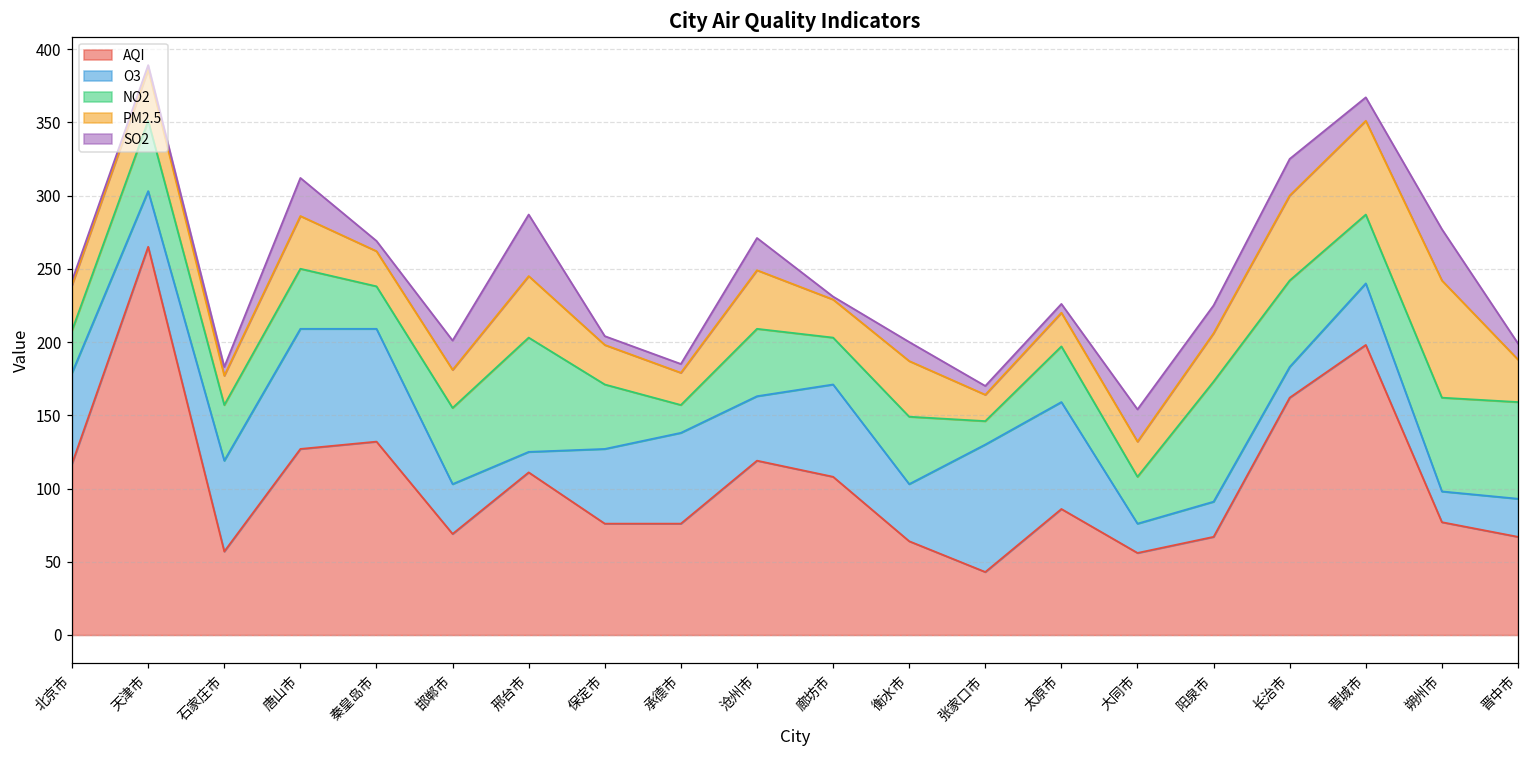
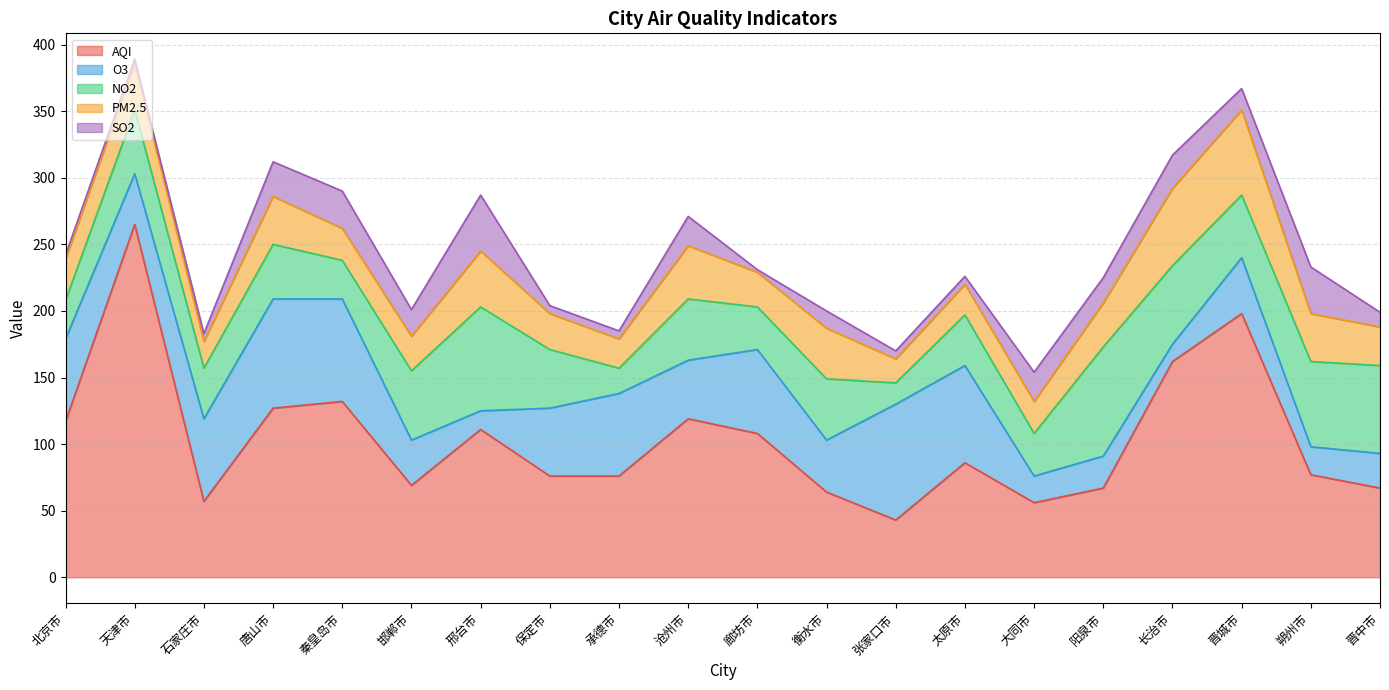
  {
    "AQI": {
      "北京市": 117,
      "天津市": 265,
      "石家庄市": 57,
      "唐山市": 127,
      "秦皇岛市": 132,
      "邯郸市": 69,
      "邢台市": 111,
      "保定市": 76,
      "承德市": 76,
      "沧州市": 119,
      "廊坊市": 108,
      "衡水市": 64,
      "张家口市": 43,
      "太原市": 86,
      "大同市": 56,
      "阳泉市": 67,
      "长治市": 162,
      "晋城市": 198,
      "朔州市": 77,
      "晋中市": 67
    },
    "O3": {
      "北京市": 62,
      "天津市": 38,
      "石家庄市": 62,
      "唐山市": 82,
      "秦皇岛市": 77,
      "邯郸市": 34,
      "邢台市": 14,
      "保定市": 51,
      "承德市": 62,
      "沧州市": 44,
      "廊坊市": 63,
      "衡水市": 39,
      "张家口市": 87,
      "太原市": 73,
      "大同市": 20,
      "阳泉市": 24,
-     "长治市": 21,
+     "长治市": 13,
      "晋城市": 42,
      "朔州市": 21,
      "晋中市": 26
    },
    "NO2": {
      "北京市": 29,
      "石家庄市": 38,
      "唐山市": 41,
      "秦皇岛市": 29,
      "邯郸市": 52,
      "邢台市": 78,
      "保定市": 44,
      "承德市": 19,
      "沧州市": 46,
      "廊坊市": 32,
      "衡水市": 46,
      "张家口市": 16,
      "太原市": 38,
      "大同市": 32,
      "阳泉市": 82,
      "长治市": 59,
      "晋城市": 47,
      "朔州市": 64,
      "晋中市": 66
    },
    "PM2.5": {
      "北京市": 31,
      "石家庄市": 20,
      "唐山市": 36,
      "秦皇岛市": 24,
      "邯郸市": 26,
      "邢台市": 42,
      "保定市": 27,
      "承德市": 22,
      "沧州市": 40,
      "廊坊市": 26,
      "衡水市": 38,
      "张家口市": 18,
      "太原市": 23,
      "大同市": 24,
      "阳泉市": 33,
      "长治市": 58,
      "晋城市": 64,
-     "朔州市": 80,
+     "朔州市": 36,
      "晋中市": 29
    },
    "SO2": {
      "北京市": 3,
      "石家庄市": 6,
      "唐山市": 26,
-     "秦皇岛市": 7,
+     "秦皇岛市": 28,
      "邯郸市": 20,
      "邢台市": 42,
      "保定市": 6,
      "承德市": 6,
      "沧州市": 22,
      "廊坊市": 2,
      "衡水市": 13,
      "张家口市": 6,
      "太原市": 6,
      "大同市": 22,
      "阳泉市": 19,
      "长治市": 25,
      "晋城市": 16,
      "朔州市": 35,
      "晋中市": 11
    }
  }
